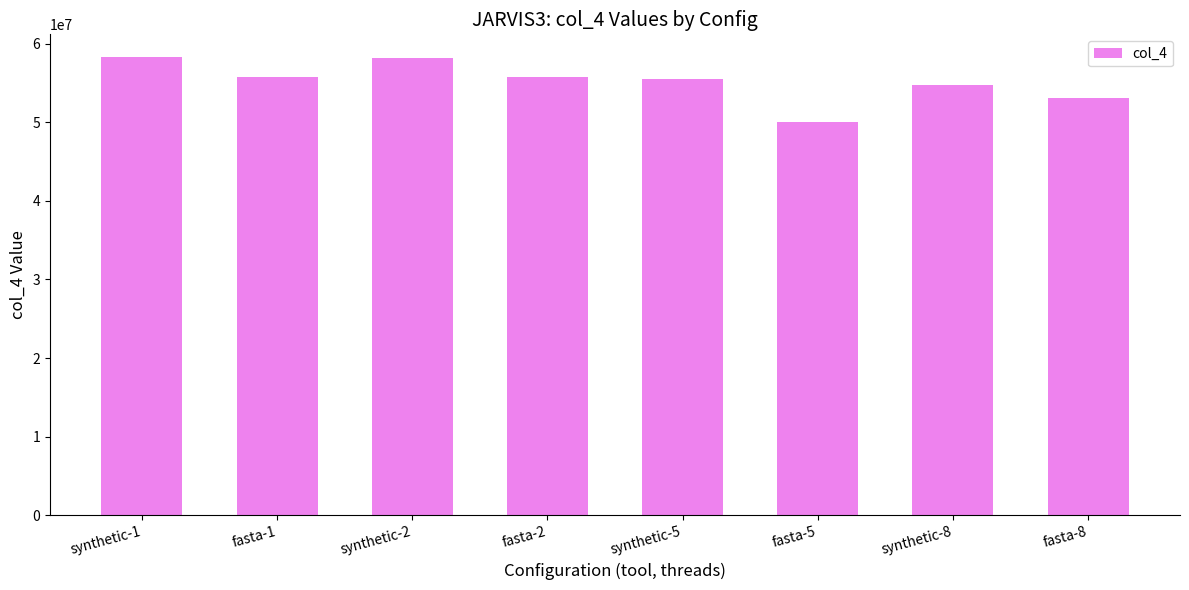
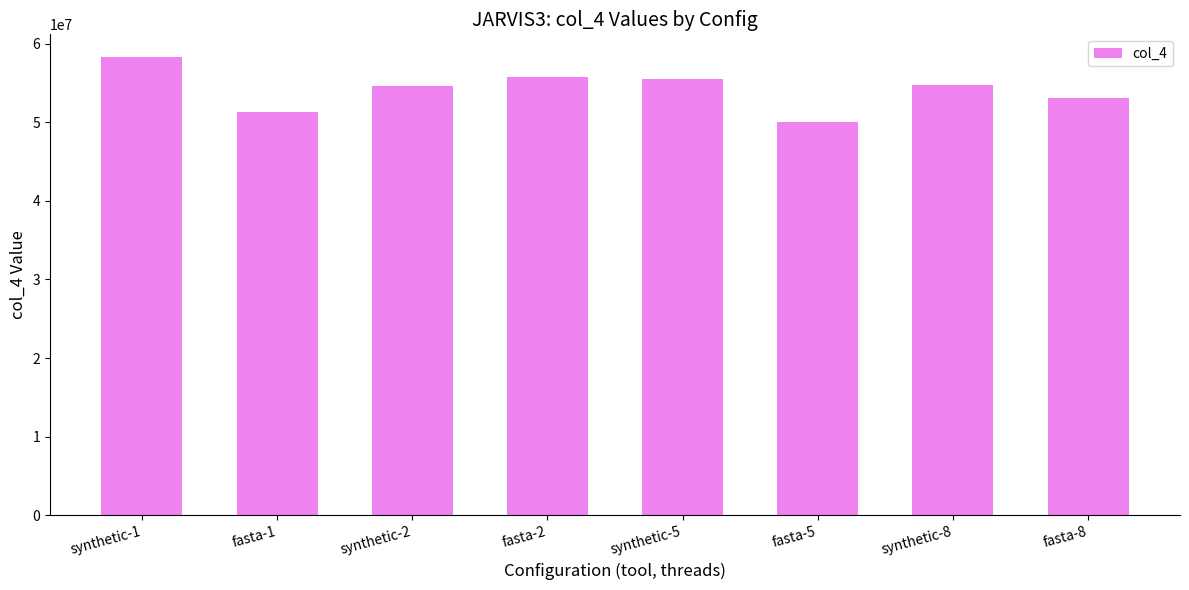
  {
    "synthetic-1": 58000000,
-   "fasta-1": 56000000,
-   "synthetic-2": 58000000,
+   "fasta-1": 51000000,
+   "synthetic-2": 55000000,
    "fasta-2": 56000000,
    "synthetic-5": 55000000,
    "fasta-5": 50000000,
    "synthetic-8": 55000000,
    "fasta-8": 53000000
  }
